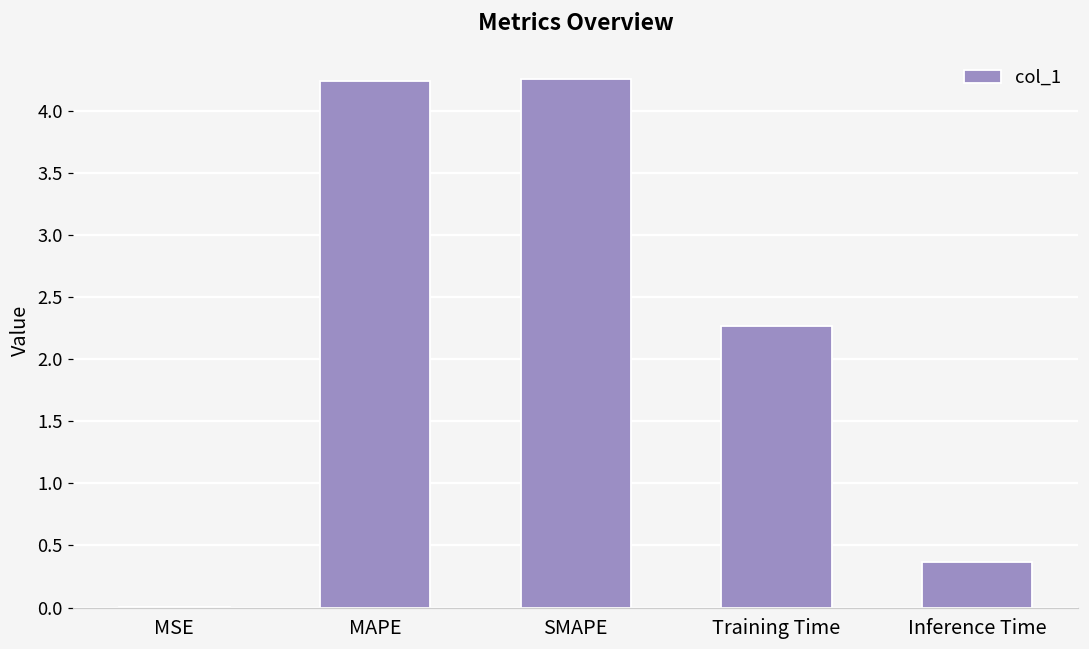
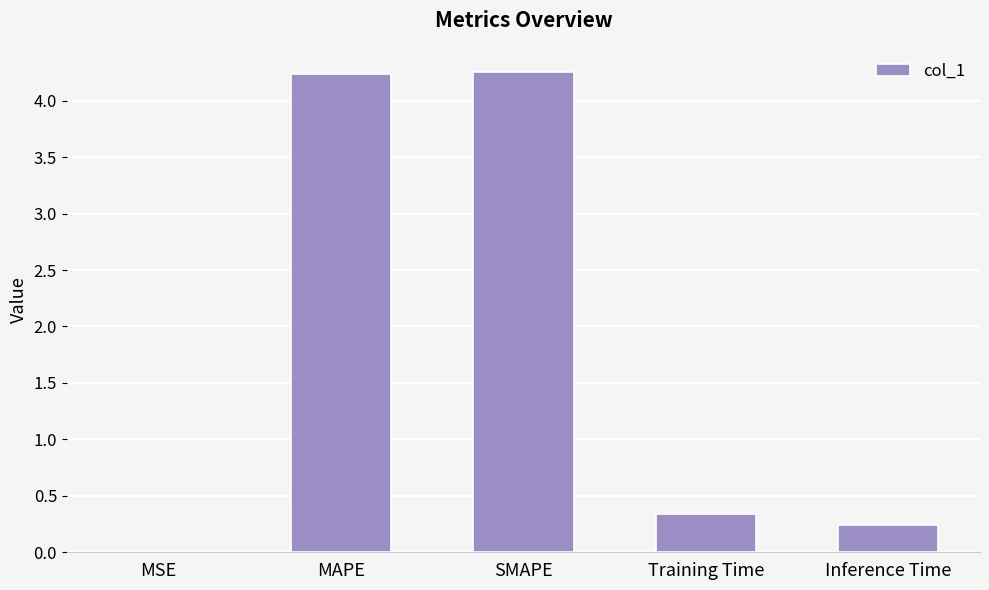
  {
    "MAPE": 4.24,
    "SMAPE": 4.26,
-   "Training Time": 2.26,
-   "Inference Time": 0.37
+   "Training Time": 0.34,
+   "Inference Time": 0.24
  }
